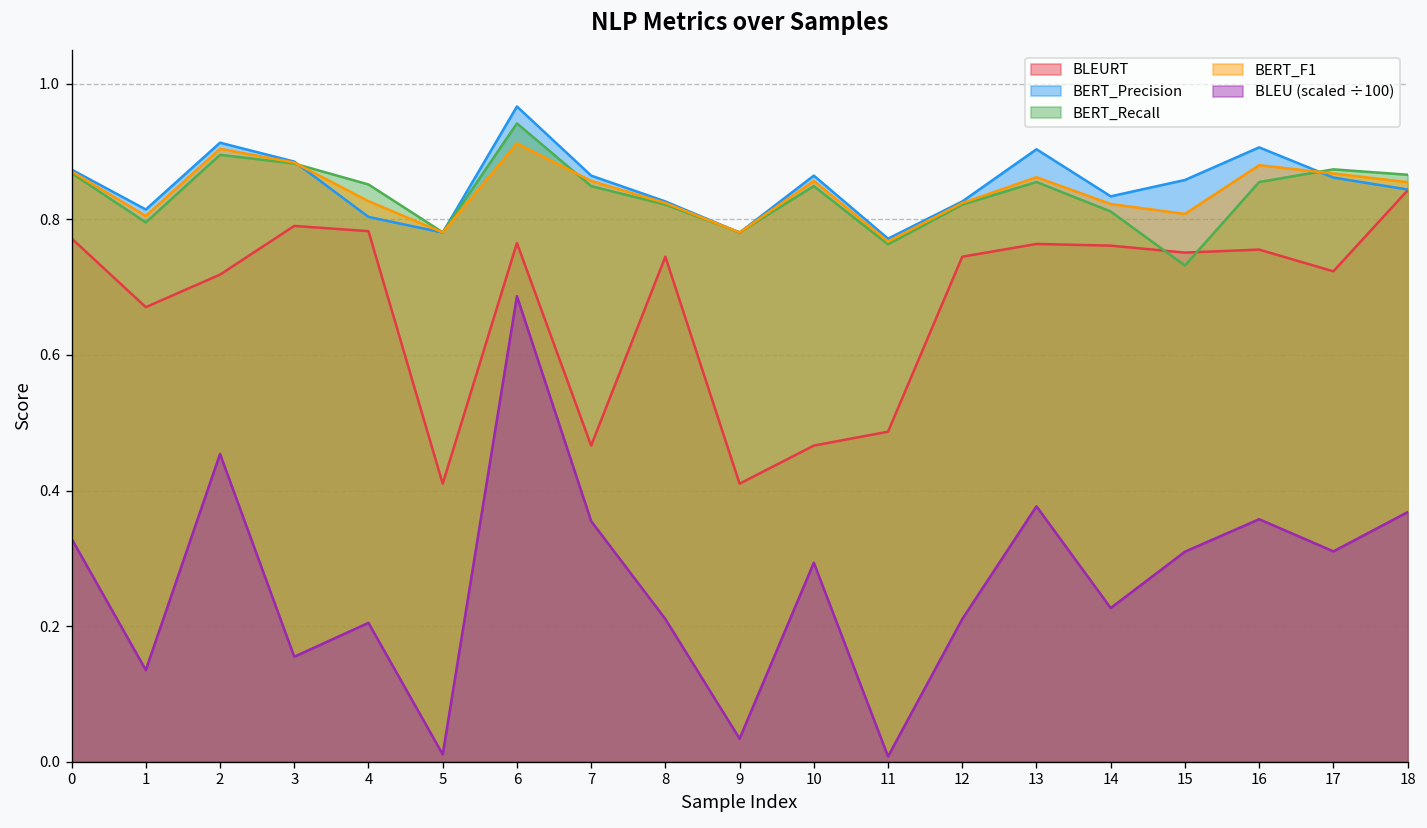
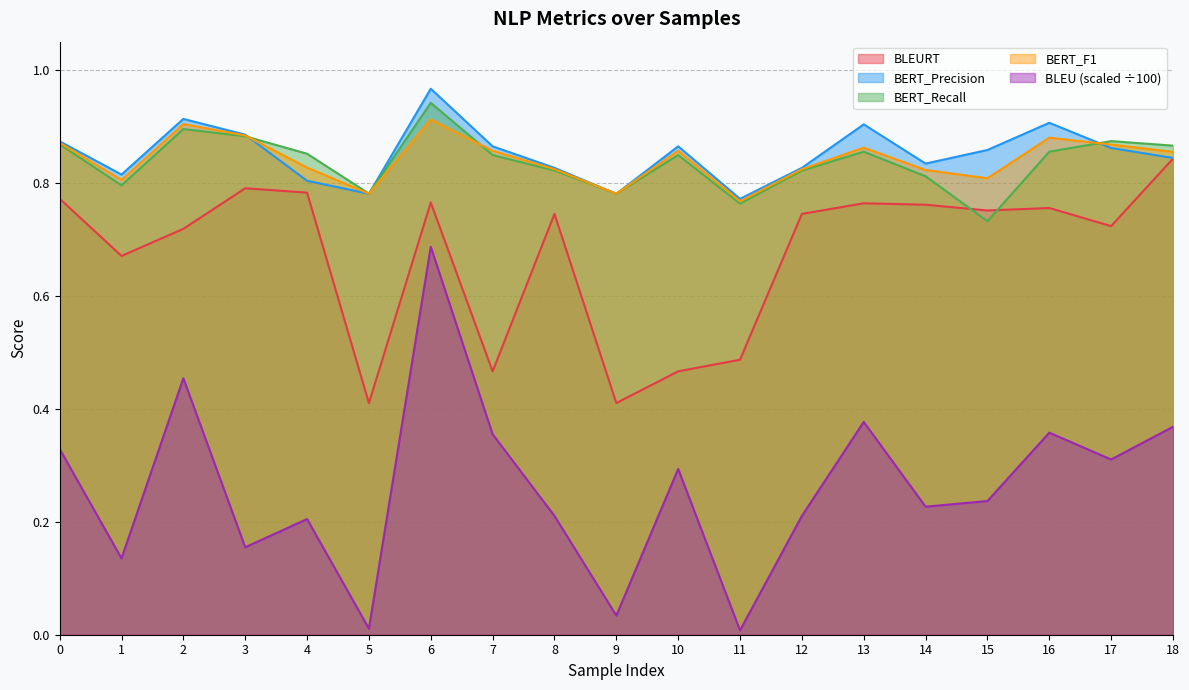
  {
    "BLEURT": {
      "0": 0.77,
      "1": 0.67,
      "2": 0.72,
      "3": 0.79,
      "4": 0.78,
      "5": 0.41,
      "6": 0.77,
      "7": 0.47,
      "8": 0.75,
      "9": 0.41,
      "10": 0.47,
      "11": 0.49,
      "12": 0.75,
      "13": 0.76,
      "14": 0.76,
      "15": 0.75,
      "16": 0.76,
      "17": 0.72
    },
    "BERT_Precision": {
      "1": 0.81,
      "2": 0.91,
      "4": 0.80,
      "6": 0.97,
      "7": 0.86,
      "10": 0.86,
      "13": 0.90,
      "14": 0.83,
      "15": 0.86,
      "16": 0.91,
      "17": 0.86
    },
    "BERT_Recall": {
      "1": 0.80,
      "2": 0.90,
      "4": 0.85,
      "6": 0.94,
      "7": 0.85,
      "10": 0.85,
      "13": 0.86,
      "14": 0.81,
      "15": 0.73,
      "16": 0.86,
      "17": 0.87,
      "18": 0.87
    },
    "BERT_F1": {
      "1": 0.81,
      "2": 0.90,
      "4": 0.83,
      "6": 0.91,
      "7": 0.86,
      "10": 0.86,
      "13": 0.86,
      "14": 0.82,
      "15": 0.81,
      "16": 0.88,
      "17": 0.87,
      "18": 0.85
    },
    "BLEU (scaled ÷100)": {
      "0": 0.33,
      "1": 0.14,
      "2": 0.45,
      "3": 0.15,
      "4": 0.20,
      "5": 0.01,
      "6": 0.69,
      "7": 0.35,
      "8": 0.21,
      "9": 0.03,
      "10": 0.29,
      "11": 0.01,
      "12": 0.21,
      "13": 0.38,
      "14": 0.23,
-     "15": 0.31,
+     "15": 0.24,
      "16": 0.36,
      "17": 0.31,
      "18": 0.37
    }
  }
